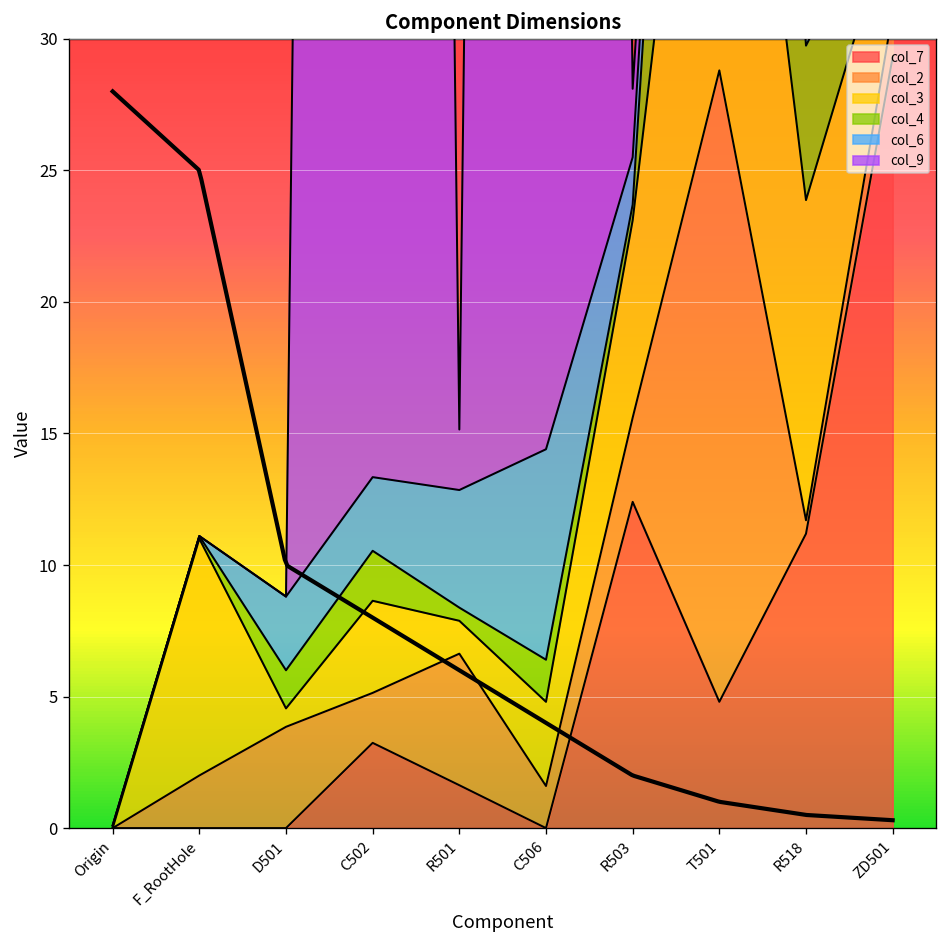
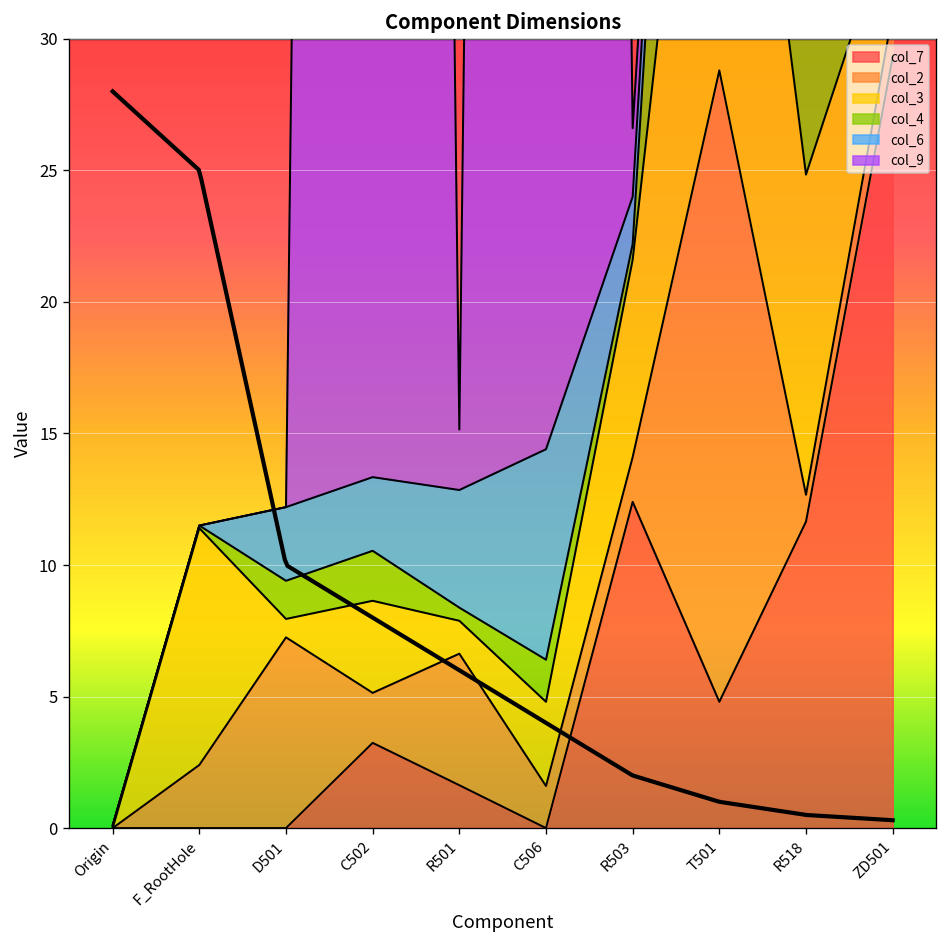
  {
    "col_7": {
      "F_RootHole": 0.0,
      "D501": 0.0,
      "C502": 3.2,
      "R501": 1.6,
      "C506": 0.0,
      "R503": 12.4,
      "T501": 4.8,
-     "R518": 11.2
+     "R518": 11.7
    },
    "col_2": {
-     "F_RootHole": 2.0,
-     "D501": 3.9,
+     "F_RootHole": 2.4,
+     "D501": 7.3,
      "C502": 1.9,
      "R501": 5.0,
      "C506": 1.6,
-     "R503": 3.2,
+     "R503": 1.7,
      "T501": 24.0,
-     "R518": 0.5
+     "R518": 1.0
    },
    "col_3": {
      "D501": 0.7,
      "C502": 3.5,
      "R501": 1.3,
      "C506": 3.2,
      "R503": 7.5,
      "R518": 12.2
    },
    "col_4": {
      "D501": 1.5,
      "C502": 1.9,
      "R501": 0.5,
      "C506": 1.6,
      "R503": 0.6
    },
    "col_6": {
      "C502": 2.8,
      "R501": 4.5,
      "C506": 8.0,
      "R503": 1.8
    },
    "col_9": {
      "R501": 2.3,
      "R503": 2.6
    }
  }
